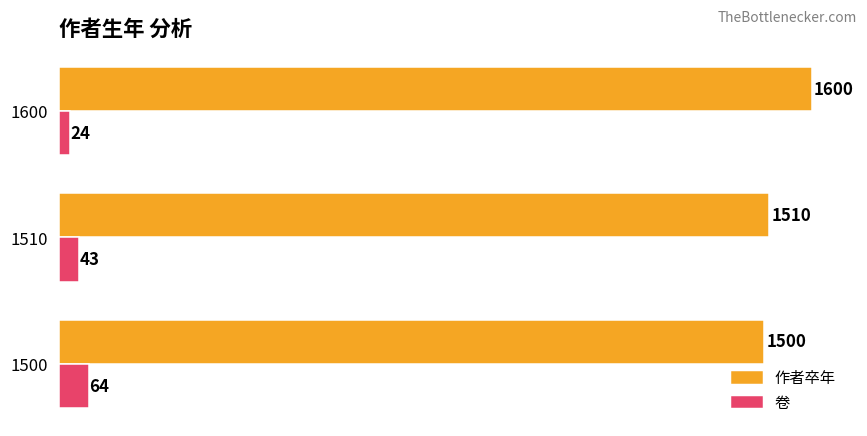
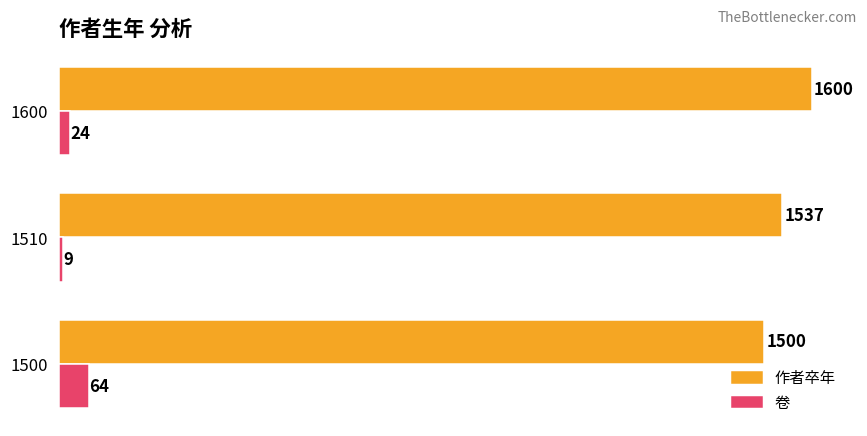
  {
    "作者卒年": {
      "1600": 1600,
-     "1510": 1510,
+     "1510": 1537,
      "1500": 1500
    },
    "卷": {
      "1600": 24,
-     "1510": 43,
+     "1510": 9,
      "1500": 64
    }
  }
